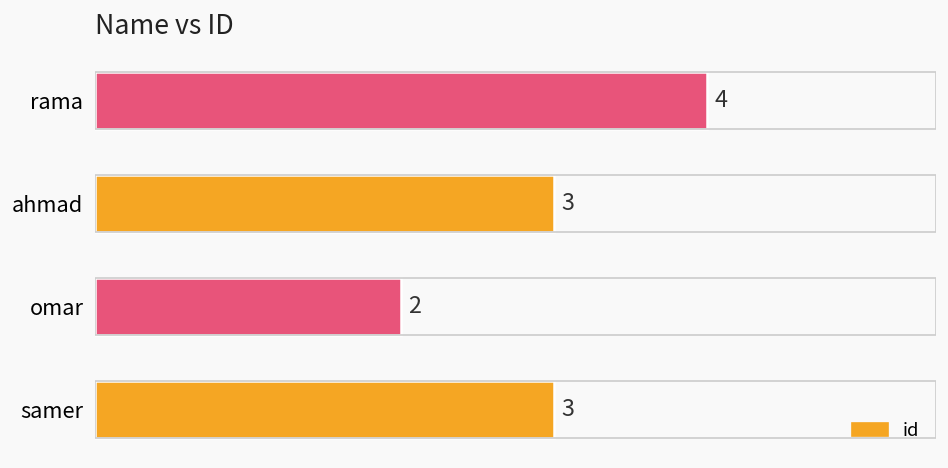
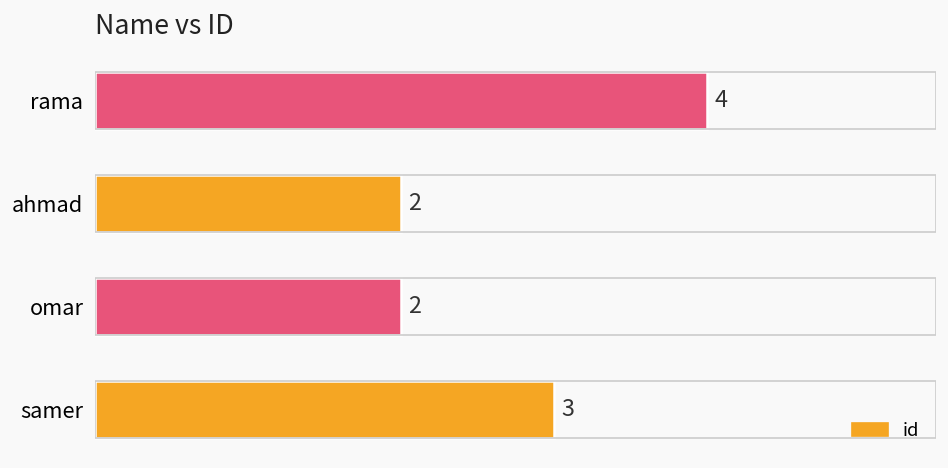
  {
    "rama": 4,
-   "ahmad": 3,
+   "ahmad": 2,
    "omar": 2,
    "samer": 3
  }
